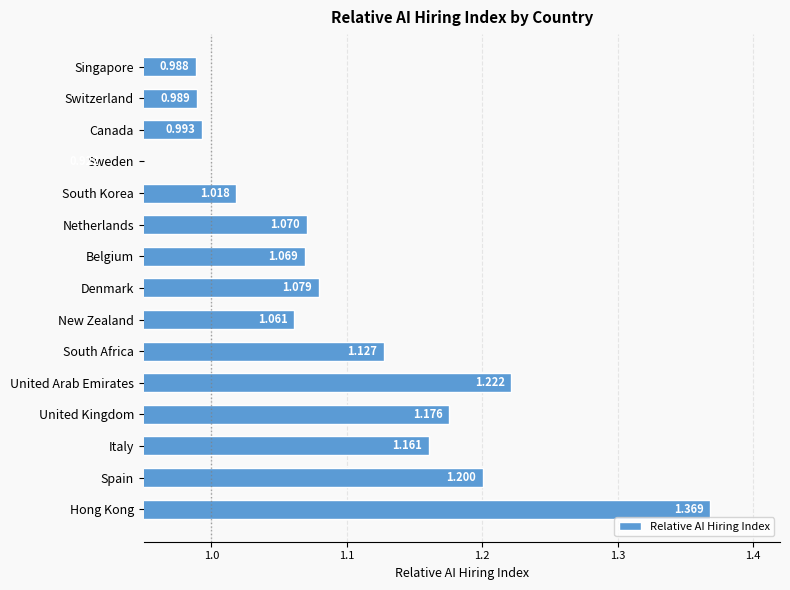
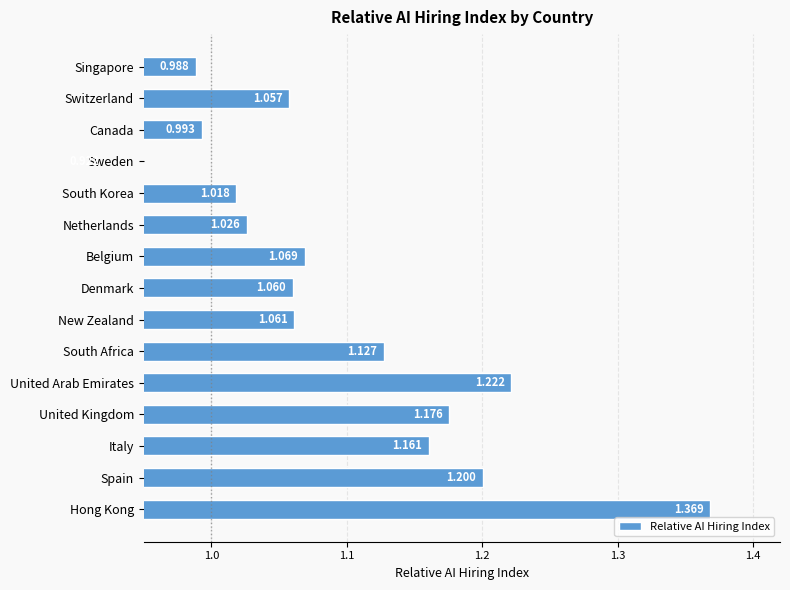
  {
    "Singapore": 0.988,
-   "Switzerland": 0.989,
+   "Switzerland": 1.057,
    "Canada": 0.993,
    "South Korea": 1.018,
-   "Netherlands": 1.070,
+   "Netherlands": 1.026,
    "Belgium": 1.069,
-   "Denmark": 1.079,
+   "Denmark": 1.060,
    "New Zealand": 1.061,
    "South Africa": 1.127,
    "United Arab Emirates": 1.222,
    "United Kingdom": 1.176,
    "Italy": 1.161,
    "Spain": 1.200,
    "Hong Kong": 1.369
  }
